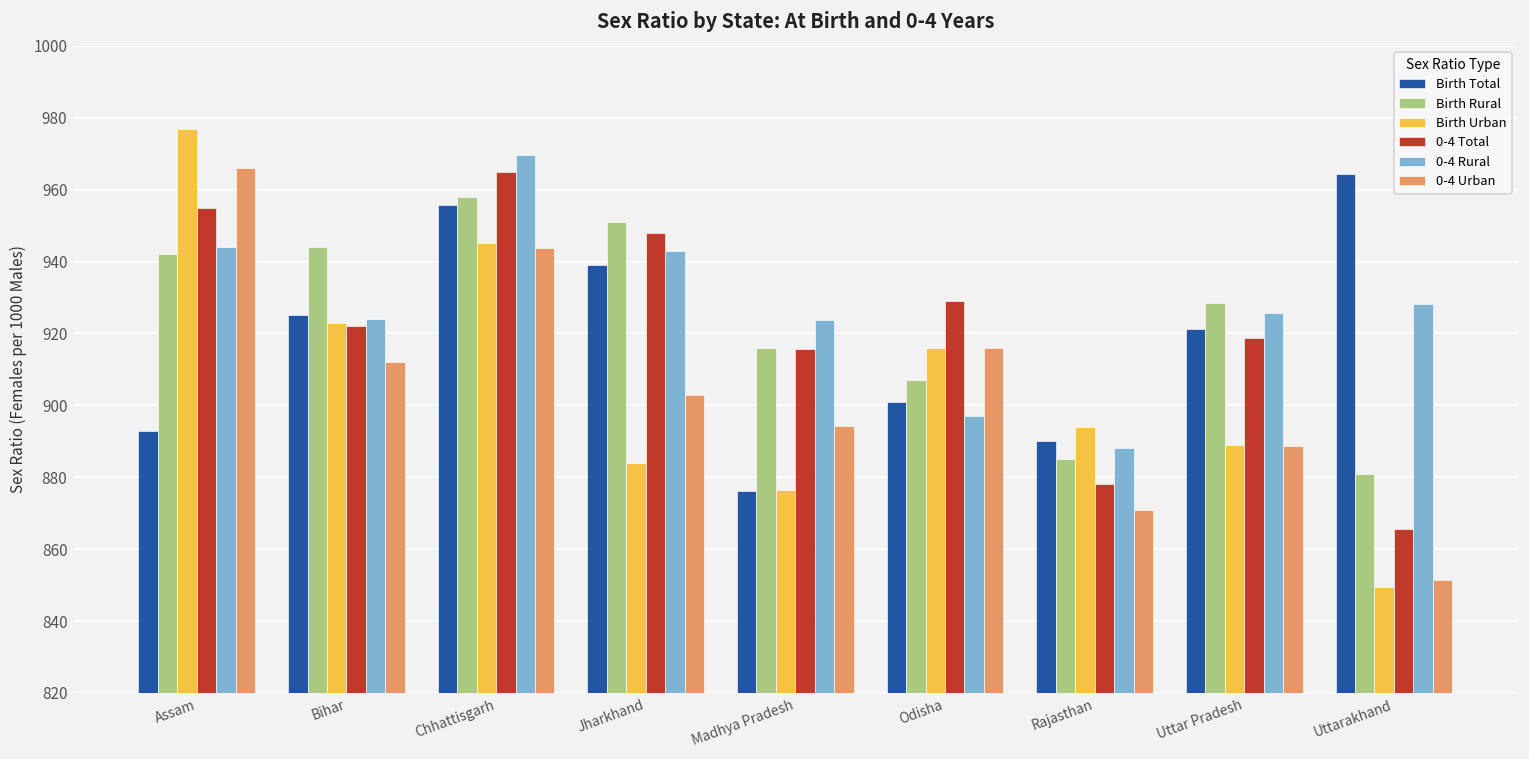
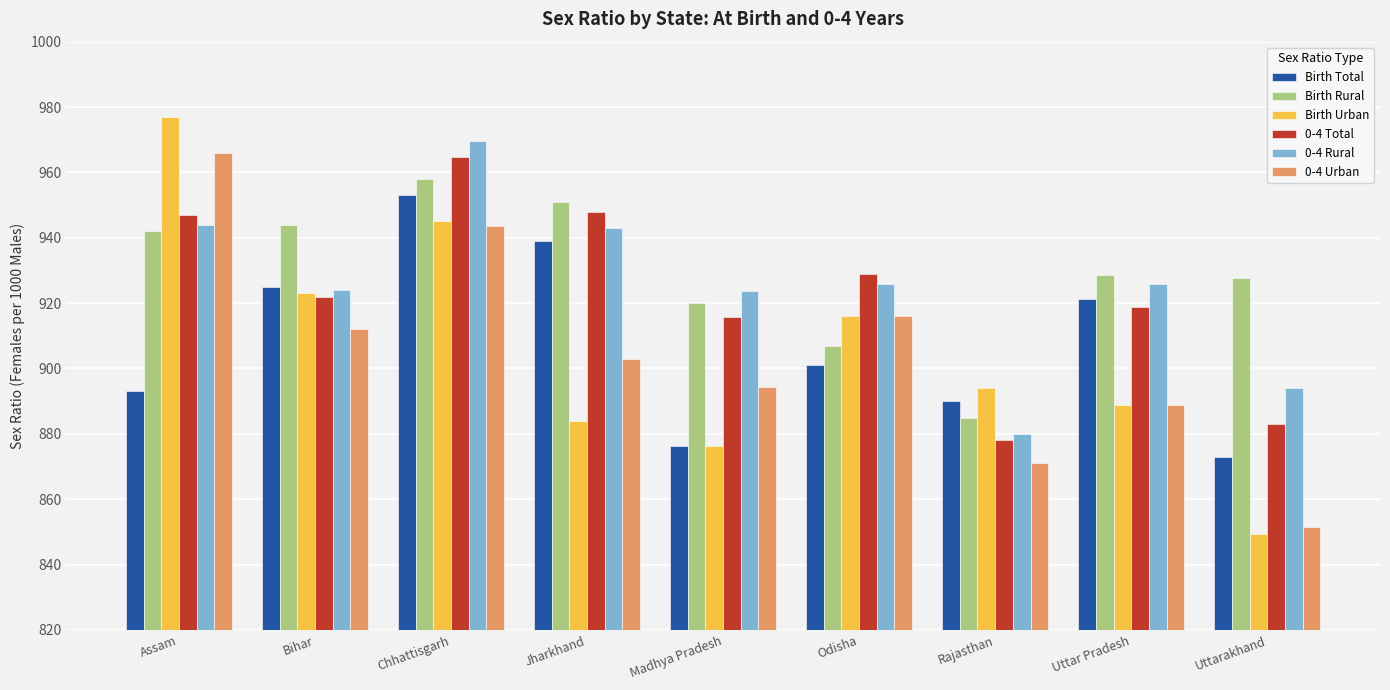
  {
    "Birth Total": {
      "Assam": 893,
      "Bihar": 925,
-     "Chhattisgarh": 956,
+     "Chhattisgarh": 953,
      "Jharkhand": 939,
      "Madhya Pradesh": 876,
      "Odisha": 901,
      "Rajasthan": 890,
      "Uttar Pradesh": 921,
-     "Uttarakhand": 964
+     "Uttarakhand": 873
    },
    "Birth Rural": {
      "Assam": 942,
      "Bihar": 944,
      "Chhattisgarh": 958,
      "Jharkhand": 951,
-     "Madhya Pradesh": 916,
+     "Madhya Pradesh": 920,
      "Odisha": 907,
      "Rajasthan": 885,
      "Uttar Pradesh": 929,
-     "Uttarakhand": 881
+     "Uttarakhand": 928
    },
    "0-4 Total": {
-     "Assam": 955,
+     "Assam": 947,
      "Bihar": 922,
      "Chhattisgarh": 965,
      "Jharkhand": 948,
      "Madhya Pradesh": 916,
      "Odisha": 929,
      "Rajasthan": 878,
      "Uttar Pradesh": 919,
-     "Uttarakhand": 866
+     "Uttarakhand": 883
    },
    "0-4 Rural": {
      "Assam": 944,
      "Bihar": 924,
      "Chhattisgarh": 970,
      "Jharkhand": 943,
      "Madhya Pradesh": 924,
-     "Odisha": 897,
-     "Rajasthan": 888,
+     "Odisha": 926,
+     "Rajasthan": 880,
      "Uttar Pradesh": 926,
-     "Uttarakhand": 928
+     "Uttarakhand": 894
    }
  }
